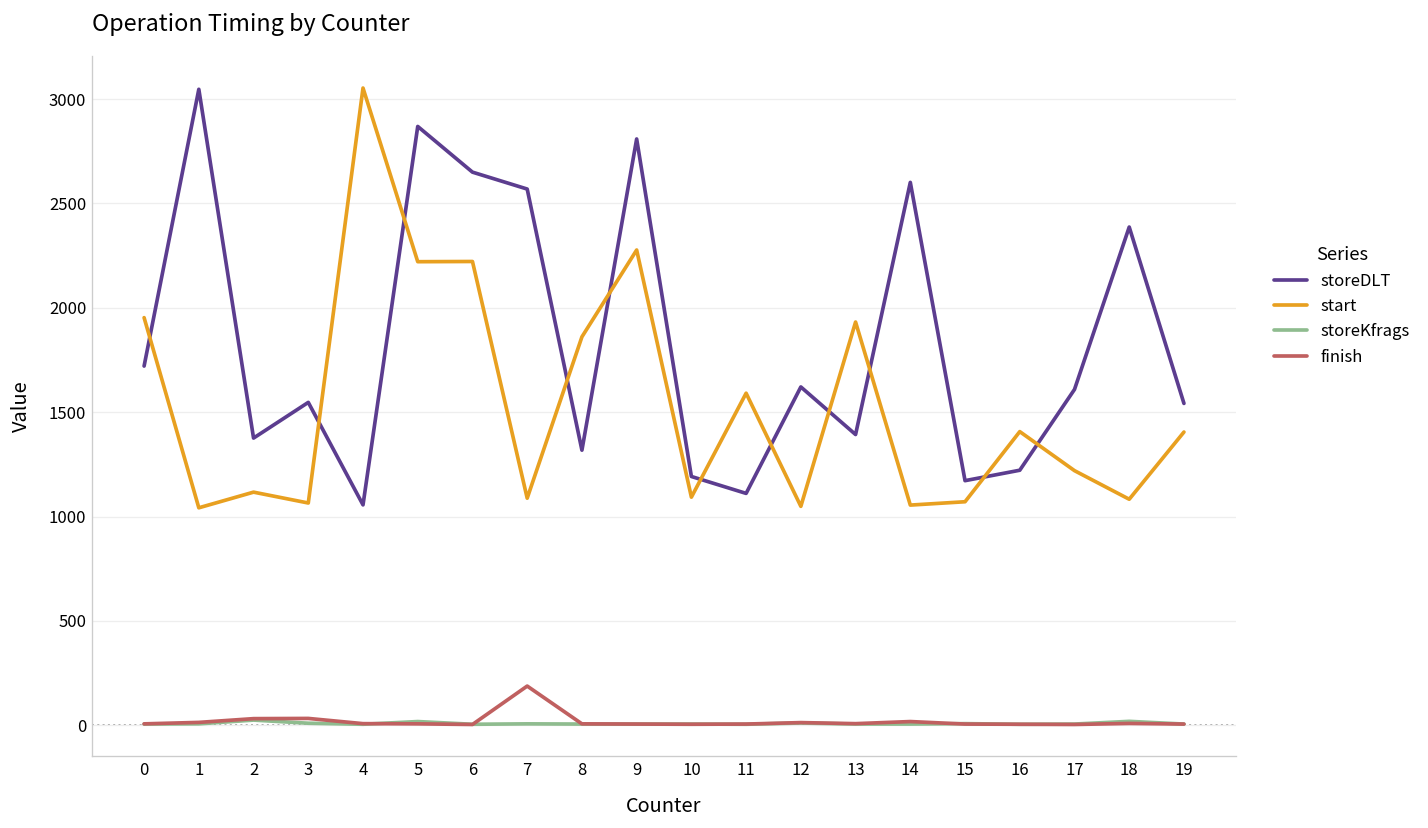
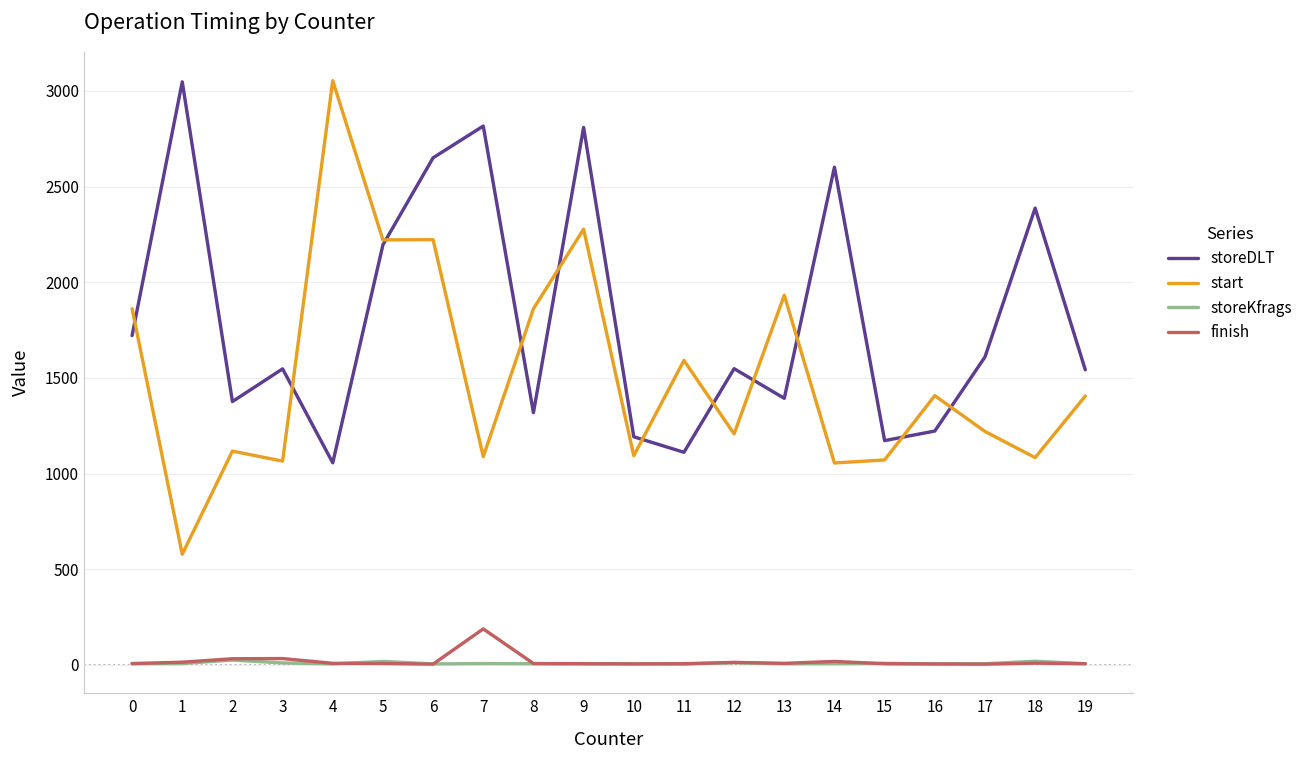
  {
    "storeDLT": {
      "0": 1720,
      "1": 3050,
      "2": 1380,
      "3": 1550,
      "4": 1060,
-     "5": 2870,
+     "5": 2200,
      "6": 2650,
-     "7": 2570,
+     "7": 2820,
      "8": 1320,
      "9": 2810,
      "10": 1190,
      "11": 1110,
-     "12": 1620,
+     "12": 1550,
      "13": 1390,
      "14": 2600,
      "15": 1170,
      "16": 1220,
      "17": 1610,
      "18": 2390,
      "19": 1540
    },
    "start": {
-     "0": 1950,
-     "1": 1040,
+     "0": 1860,
+     "1": 580,
      "2": 1120,
      "3": 1070,
      "4": 3050,
      "5": 2220,
      "6": 2220,
      "7": 1090,
      "8": 1860,
      "9": 2280,
      "10": 1090,
      "11": 1590,
-     "12": 1050,
+     "12": 1210,
      "13": 1930,
      "14": 1060,
      "15": 1070,
      "16": 1410,
      "17": 1220,
      "18": 1080,
      "19": 1410
    },
    "storeKfrags": {
      "3": 10,
      "7": 10
    },
    "finish": {
      "3": 30,
      "7": 190
    }
  }
